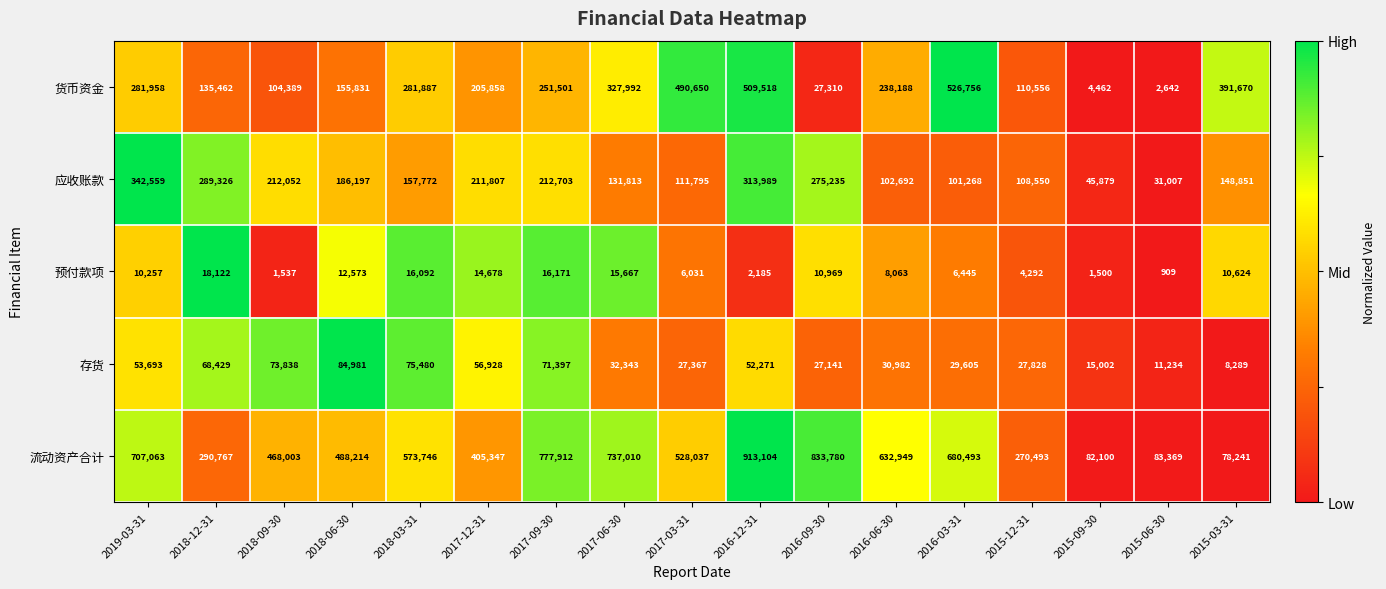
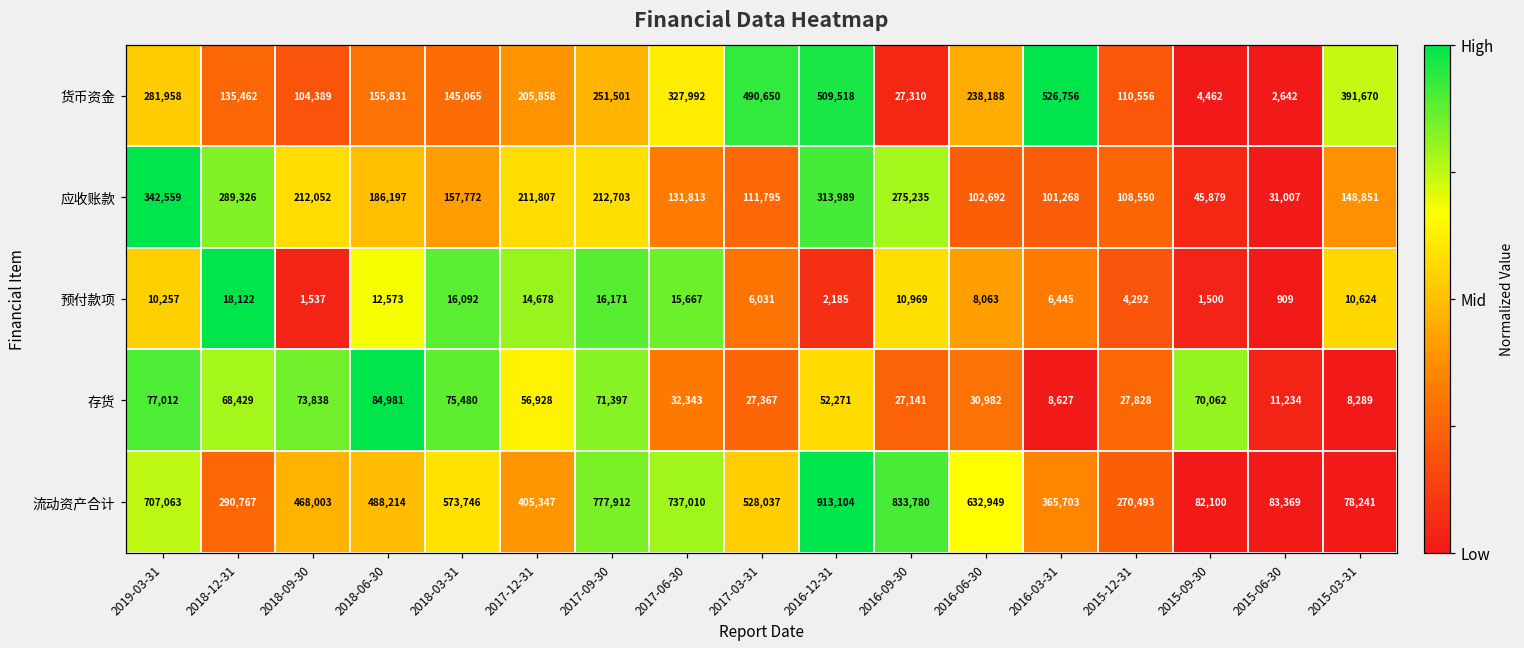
  {
    "货币资金": {
      "2019-03-31": "281,958",
      "2018-12-31": "135,462",
      "2018-09-30": "104,389",
      "2018-06-30": "155,831",
-     "2018-03-31": "281,887",
+     "2018-03-31": "145,065",
      "2017-12-31": "205,858",
      "2017-09-30": "251,501",
      "2017-06-30": "327,992",
      "2017-03-31": "490,650",
      "2016-12-31": "509,518",
      "2016-09-30": "27,310",
      "2016-06-30": "238,188",
      "2016-03-31": "526,756",
      "2015-12-31": "110,556",
      "2015-09-30": "4,462",
      "2015-06-30": "2,642",
      "2015-03-31": "391,670"
    },
    "应收账款": {
      "2019-03-31": "342,559",
      "2018-12-31": "289,326",
      "2018-09-30": "212,052",
      "2018-06-30": "186,197",
      "2018-03-31": "157,772",
      "2017-12-31": "211,807",
      "2017-09-30": "212,703",
      "2017-06-30": "131,813",
      "2017-03-31": "111,795",
      "2016-12-31": "313,989",
      "2016-09-30": "275,235",
      "2016-06-30": "102,692",
      "2016-03-31": "101,268",
      "2015-12-31": "108,550",
      "2015-09-30": "45,879",
      "2015-06-30": "31,007",
      "2015-03-31": "148,851"
    },
    "预付款项": {
      "2019-03-31": "10,257",
      "2018-12-31": "18,122",
      "2018-09-30": "1,537",
      "2018-06-30": "12,573",
      "2018-03-31": "16,092",
      "2017-12-31": "14,678",
      "2017-09-30": "16,171",
      "2017-06-30": "15,667",
      "2017-03-31": "6,031",
      "2016-12-31": "2,185",
      "2016-09-30": "10,969",
      "2016-06-30": "8,063",
      "2016-03-31": "6,445",
      "2015-12-31": "4,292",
      "2015-09-30": "1,500",
      "2015-06-30": "909",
      "2015-03-31": "10,624"
    },
    "存货": {
-     "2019-03-31": "53,693",
+     "2019-03-31": "77,012",
      "2018-12-31": "68,429",
      "2018-09-30": "73,838",
      "2018-06-30": "84,981",
      "2018-03-31": "75,480",
      "2017-12-31": "56,928",
      "2017-09-30": "71,397",
      "2017-06-30": "32,343",
      "2017-03-31": "27,367",
      "2016-12-31": "52,271",
      "2016-09-30": "27,141",
      "2016-06-30": "30,982",
-     "2016-03-31": "29,605",
+     "2016-03-31": "8,627",
      "2015-12-31": "27,828",
-     "2015-09-30": "15,002",
+     "2015-09-30": "70,062",
      "2015-06-30": "11,234",
      "2015-03-31": "8,289"
    },
    "流动资产合计": {
      "2019-03-31": "707,063",
      "2018-12-31": "290,767",
      "2018-09-30": "468,003",
      "2018-06-30": "488,214",
      "2018-03-31": "573,746",
      "2017-12-31": "405,347",
      "2017-09-30": "777,912",
      "2017-06-30": "737,010",
      "2017-03-31": "528,037",
      "2016-12-31": "913,104",
      "2016-09-30": "833,780",
      "2016-06-30": "632,949",
-     "2016-03-31": "680,493",
+     "2016-03-31": "365,703",
      "2015-12-31": "270,493",
      "2015-09-30": "82,100",
      "2015-06-30": "83,369",
      "2015-03-31": "78,241"
    }
  }
